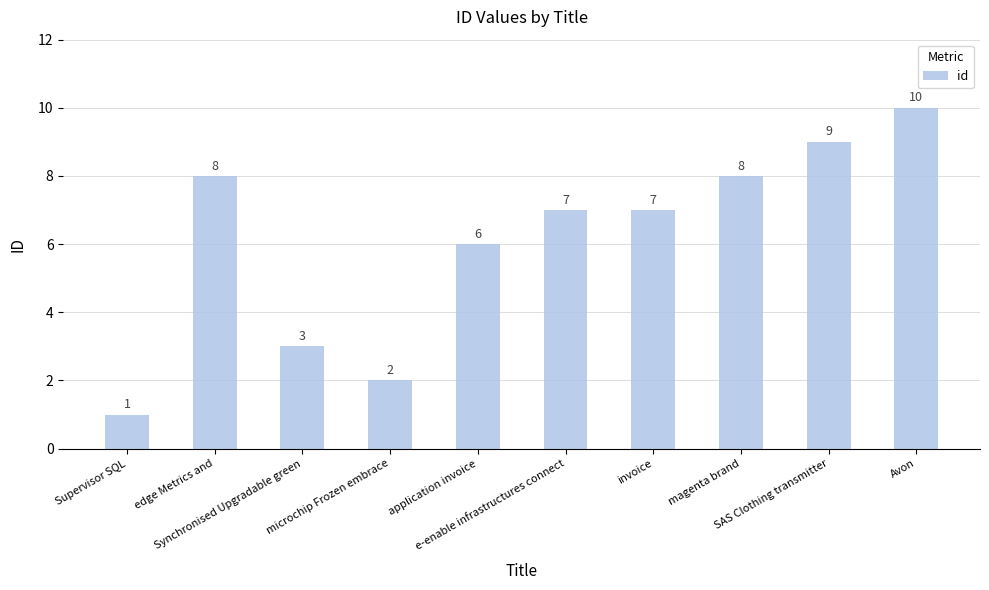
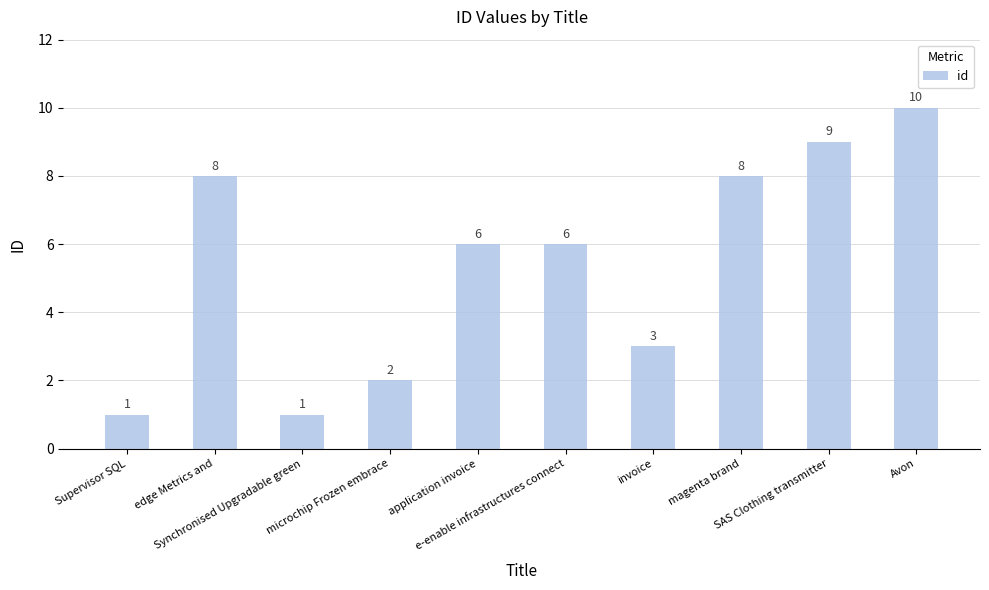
  {
    "Supervisor SQL": 1,
    "edge Metrics and": 8,
-   "Synchronised Upgradable green": 3,
+   "Synchronised Upgradable green": 1,
    "microchip Frozen embrace": 2,
    "application invoice": 6,
-   "e-enable infrastructures connect": 7,
-   "invoice": 7,
+   "e-enable infrastructures connect": 6,
+   "invoice": 3,
    "magenta brand": 8,
    "SAS Clothing transmitter": 9,
    "Avon": 10
  }
